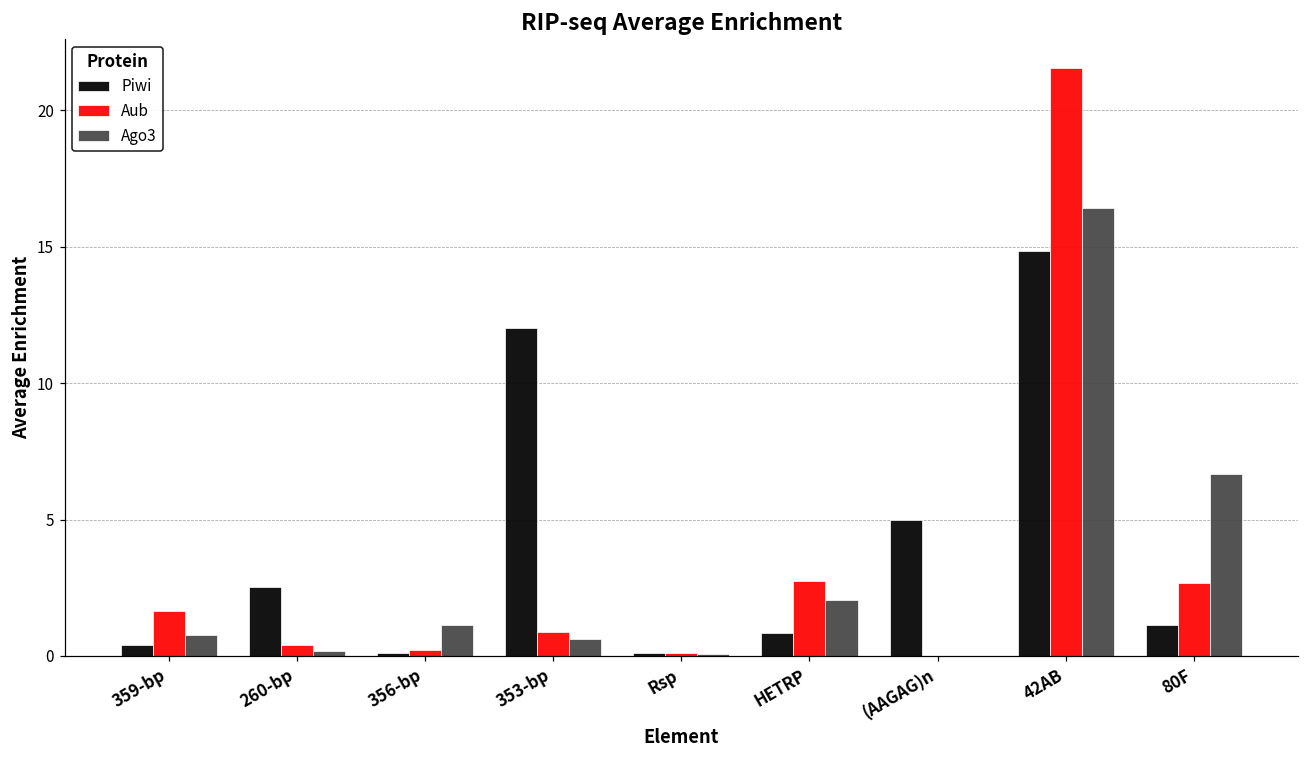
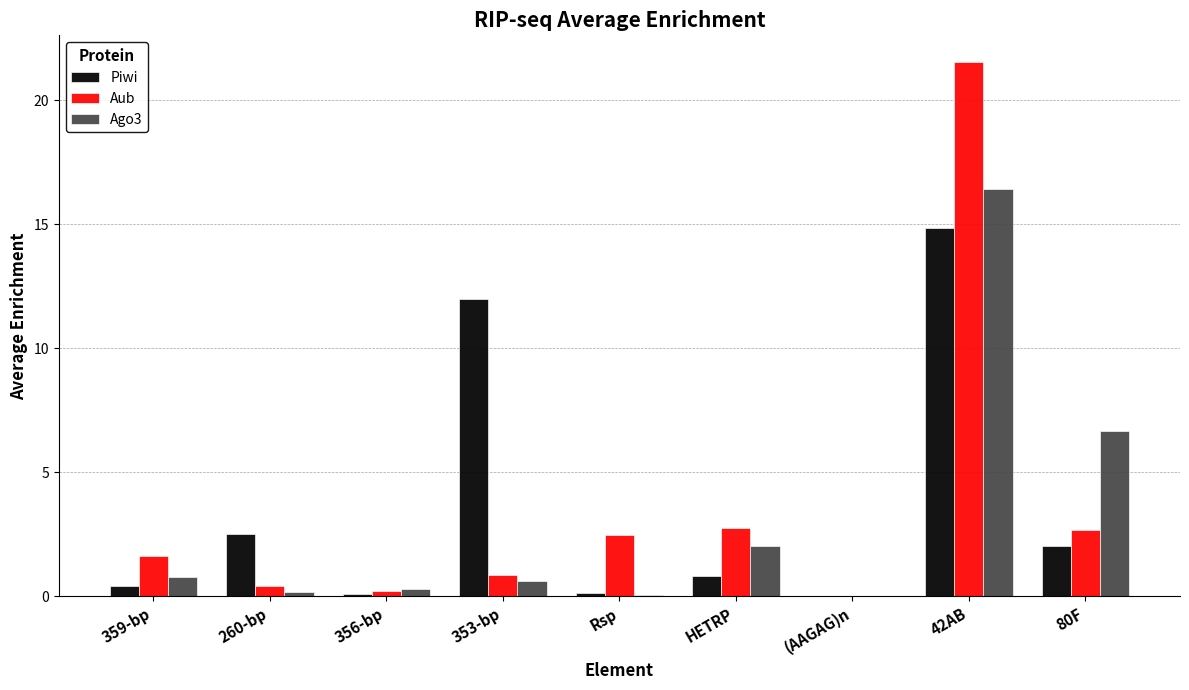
  {
    "Piwi": {
      "359-bp": 0.4,
      "260-bp": 2.5,
      "353-bp": 12.0,
      "Rsp": 0.1,
      "HETRP": 0.8,
-     "(AAGAG)n": 5,
+     "(AAGAG)n": 0,
      "42AB": 14.9,
-     "80F": 1.1
+     "80F": 2.0
    },
    "Aub": {
      "359-bp": 1.6,
      "260-bp": 0.4,
      "356-bp": 0.2,
      "353-bp": 0.9,
-     "Rsp": 0.1,
+     "Rsp": 2.5,
      "HETRP": 2.8,
      "42AB": 21.5,
      "80F": 2.7
    },
    "Ago3": {
      "359-bp": 0.8,
      "260-bp": 0.2,
-     "356-bp": 1.1,
+     "356-bp": 0.3,
      "353-bp": 0.6,
      "HETRP": 2.0,
      "42AB": 16.4,
      "80F": 6.7
    }
  }
